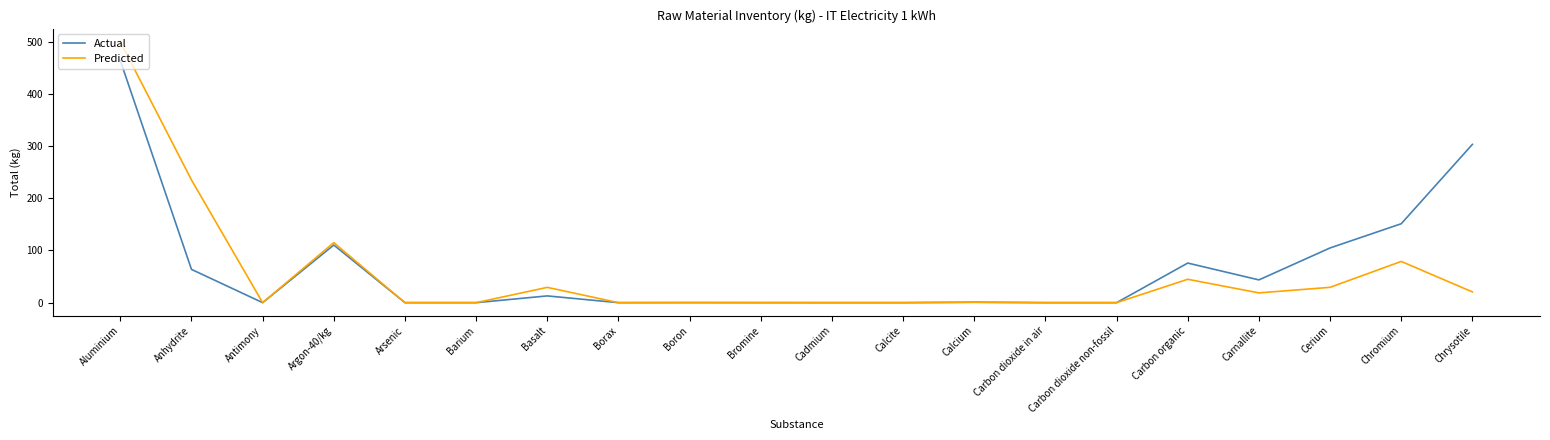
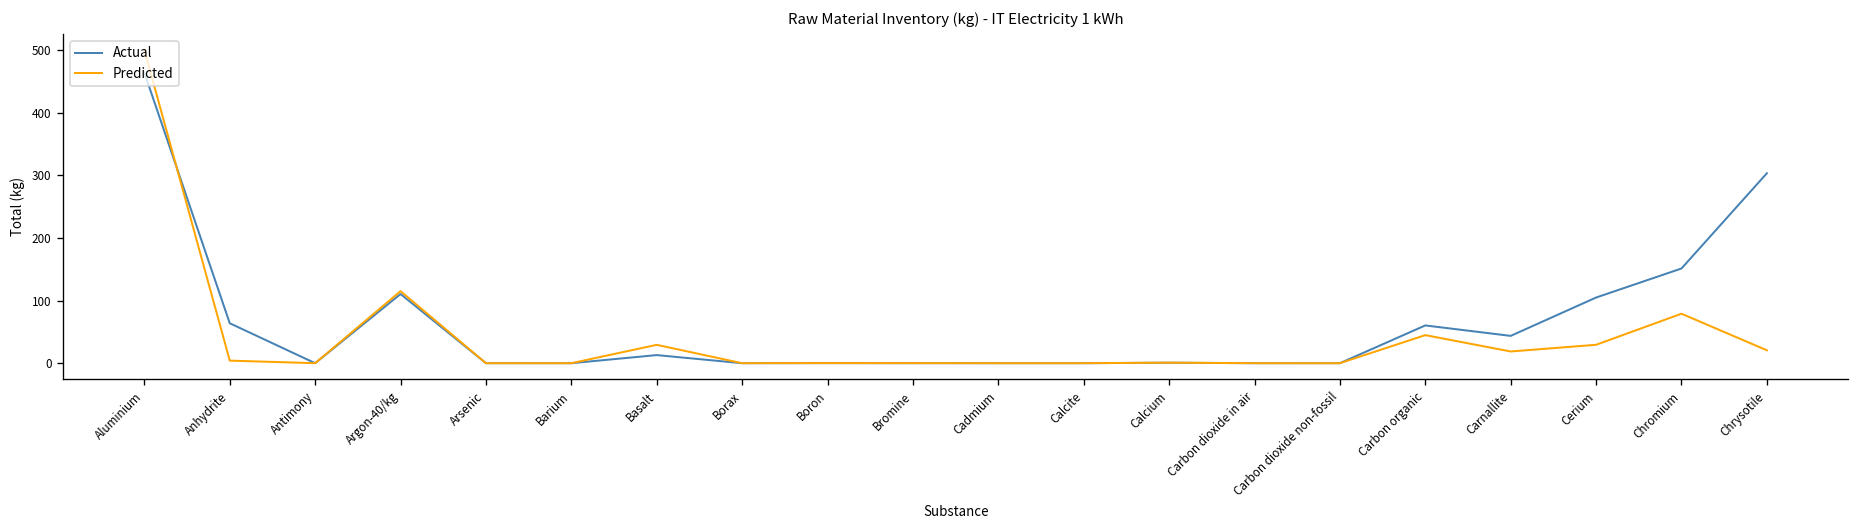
  {
    "Actual": {
      "Anhydrite": 60,
      "Basalt": 10,
-     "Carbon organic": 80,
+     "Carbon organic": 60,
      "Carnallite": 40,
      "Cerium": 100,
      "Chromium": 150,
      "Chrysotile": 300
    },
    "Predicted": {
-     "Anhydrite": 240,
+     "Anhydrite": 0,
      "Basalt": 30,
      "Carbon organic": 40,
      "Carnallite": 20,
      "Cerium": 30,
      "Chromium": 80,
      "Chrysotile": 20
    }
  }
